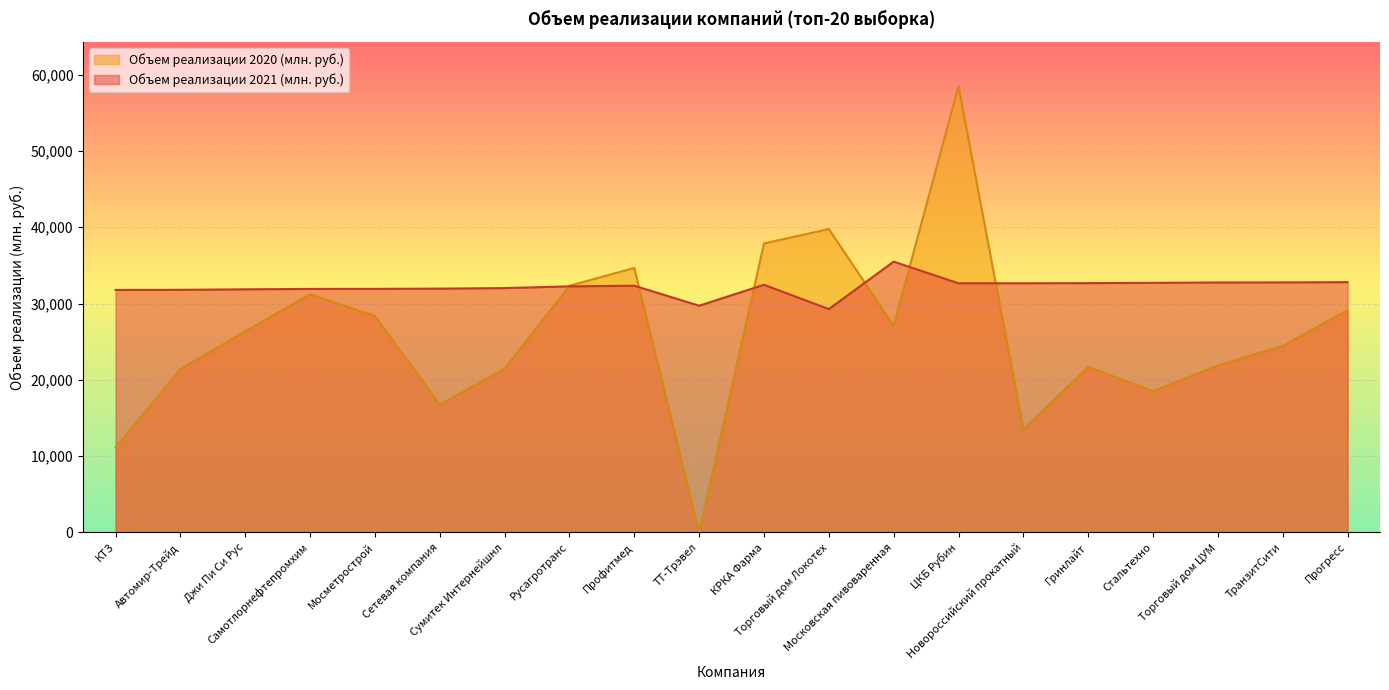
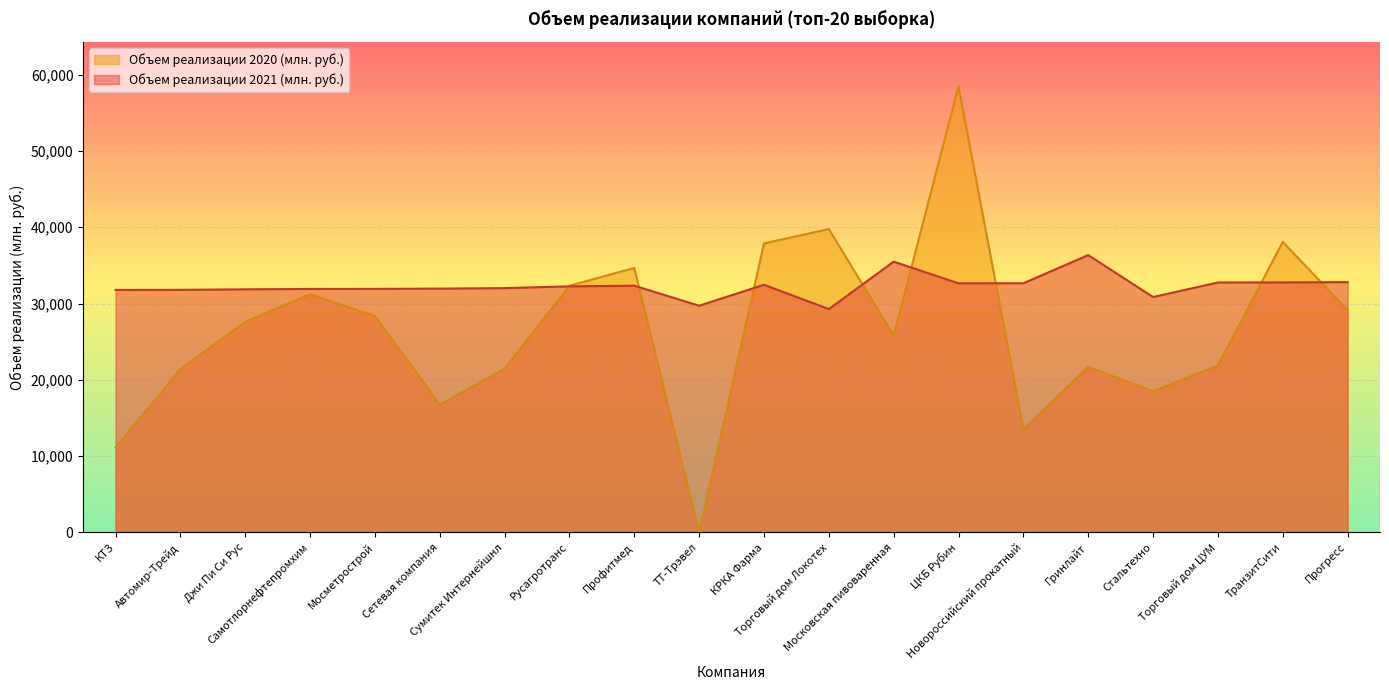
  {
    "Объем реализации 2020 (млн. руб.)": {
      "КТЗ": "11,000",
      "Автомир-Трейд": "21,000",
-     "Джи Пи Си Рус": "26,000",
+     "Джи Пи Си Рус": "28,000",
      "Самотлорнефтепромхим": "31,000",
      "Мосметрострой": "28,000",
      "Сетевая компания": "17,000",
      "Сумитек Интернейшнл": "21,000",
      "Профитмед": "35,000",
      "ТТ-Трэвел": "0",
      "КРКА Фарма": "38,000",
      "Торговый дом Локотех": "40,000",
-     "Московская пивоваренная": "27,000",
+     "Московская пивоваренная": "26,000",
      "ЦКБ Рубин": "58,000",
      "Новороссийский прокатный": "14,000",
      "Гринлайт": "22,000",
      "Стальтехно": "18,000",
      "Торговый дом ЦУМ": "22,000",
-     "ТранзитСити": "24,000",
+     "ТранзитСити": "38,000",
      "Прогресс": "29,000"
    },
    "Объем реализации 2021 (млн. руб.)": {
      "КТЗ": "32,000",
      "Автомир-Трейд": "32,000",
      "Джи Пи Си Рус": "32,000",
      "Самотлорнефтепромхим": "32,000",
      "Мосметрострой": "32,000",
      "Сетевая компания": "32,000",
      "Сумитек Интернейшнл": "32,000",
      "Профитмед": "32,000",
      "ТТ-Трэвел": "30,000",
      "КРКА Фарма": "32,000",
      "Торговый дом Локотех": "29,000",
      "Московская пивоваренная": "35,000",
      "ЦКБ Рубин": "33,000",
      "Новороссийский прокатный": "33,000",
-     "Гринлайт": "33,000",
-     "Стальтехно": "33,000",
+     "Гринлайт": "36,000",
+     "Стальтехно": "31,000",
      "Торговый дом ЦУМ": "33,000",
      "ТранзитСити": "33,000",
      "Прогресс": "33,000"
    }
  }
